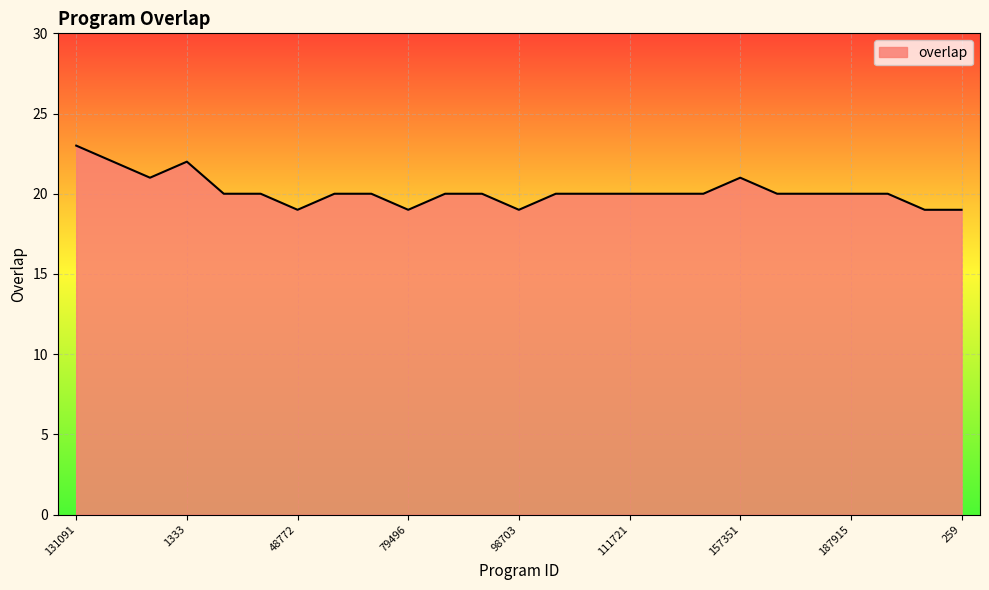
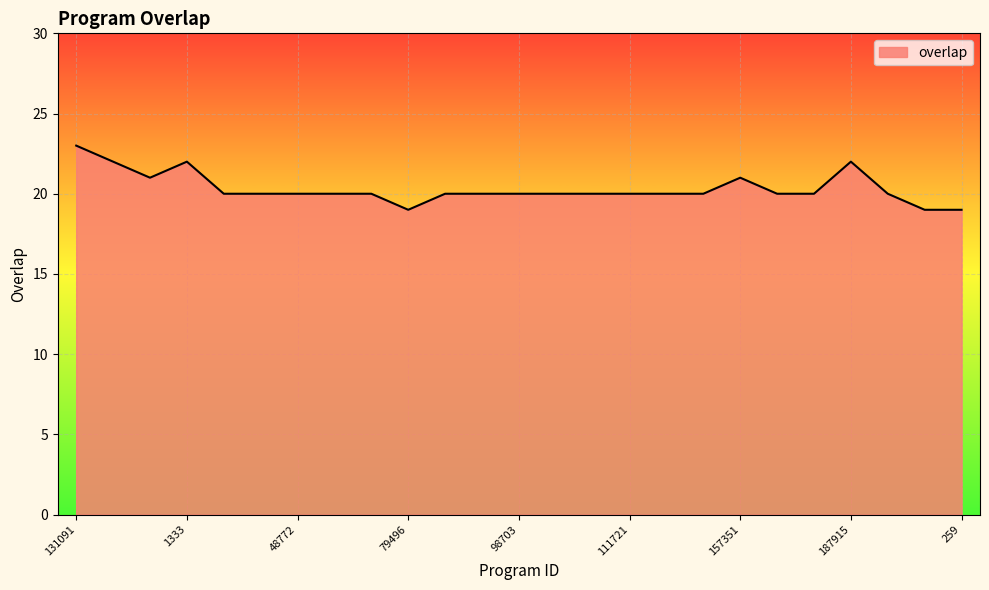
  {
    "131091": 23,
    "1333": 22,
-   "48772": 19,
+   "48772": 20,
    "79496": 19,
-   "98703": 19,
+   "98703": 20,
    "111721": 20,
    "157351": 21,
-   "187915": 20,
+   "187915": 22,
    "259": 19
  }
